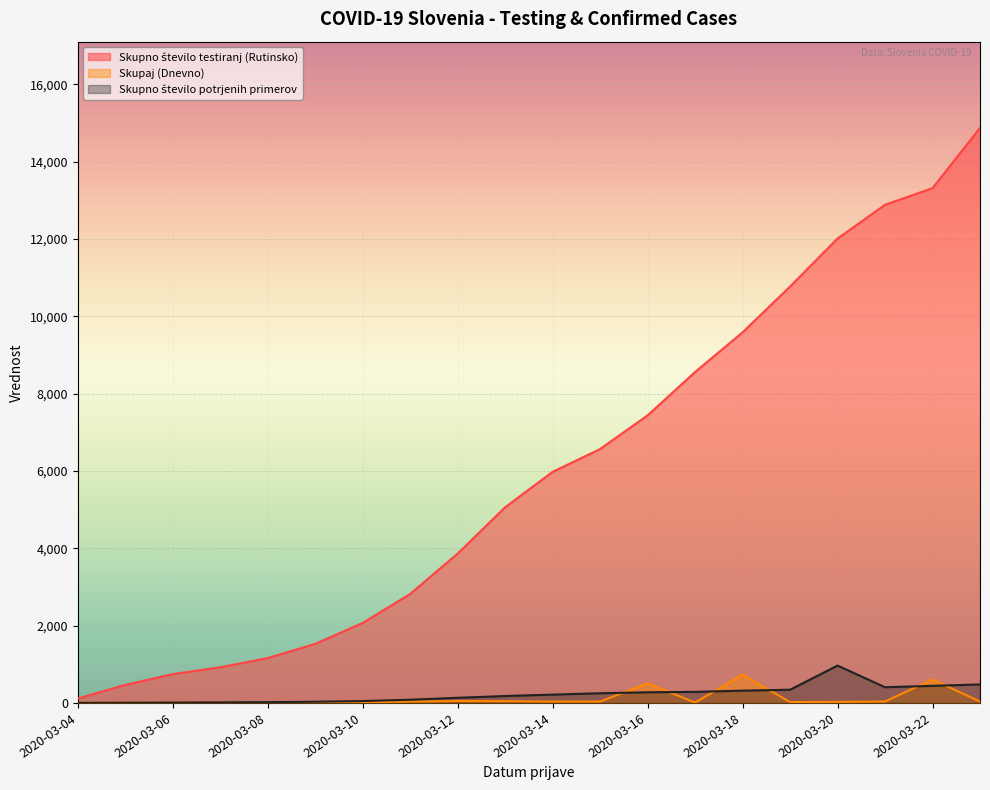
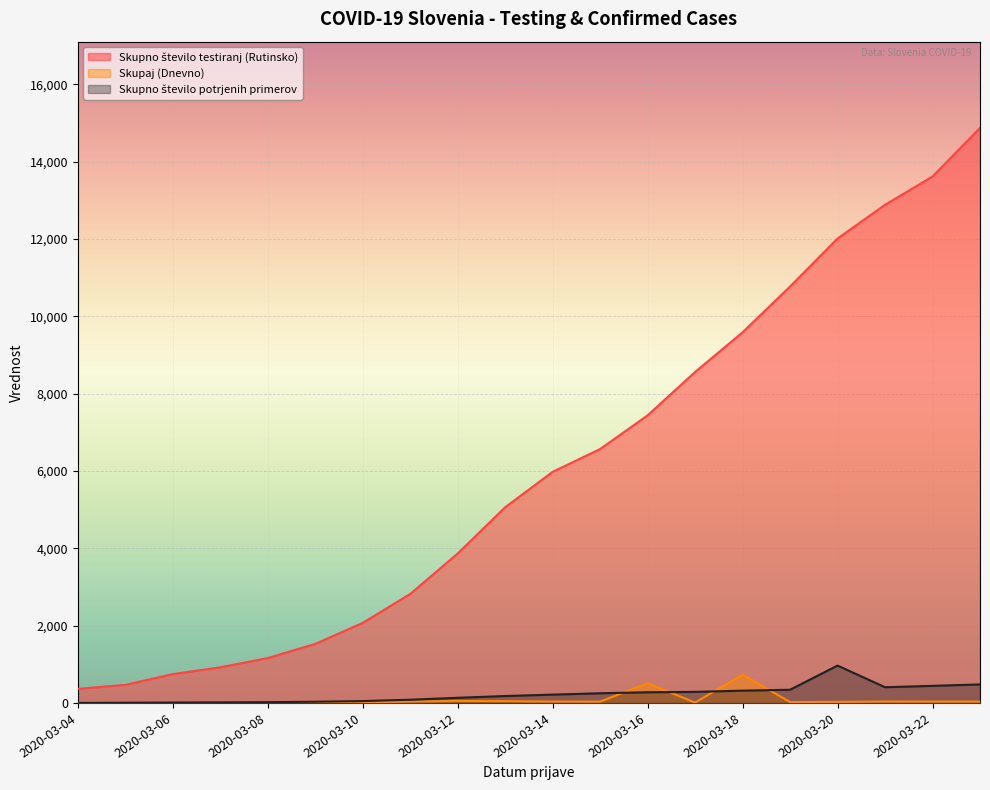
  {
    "Skupno število testiranj (Rutinsko)": {
-     "2020-03-04": "100",
+     "2020-03-04": "400",
      "2020-03-06": "700",
      "2020-03-08": "1,200",
      "2020-03-10": "2,100",
      "2020-03-12": "3,900",
      "2020-03-14": "6,000",
      "2020-03-16": "7,400",
      "2020-03-18": "9,600",
      "2020-03-20": "12,000",
-     "2020-03-22": "13,300"
+     "2020-03-22": "13,600"
    },
    "Skupaj (Dnevno)": {
      "2020-03-12": "100",
      "2020-03-14": "0",
      "2020-03-16": "500",
      "2020-03-18": "700",
      "2020-03-20": "0",
-     "2020-03-22": "600"
+     "2020-03-22": "0"
    },
    "Skupno število potrjenih primerov": {
      "2020-03-12": "100",
      "2020-03-14": "200",
      "2020-03-16": "300",
      "2020-03-18": "300",
      "2020-03-20": "1,000",
      "2020-03-22": "400"
    }
  }
